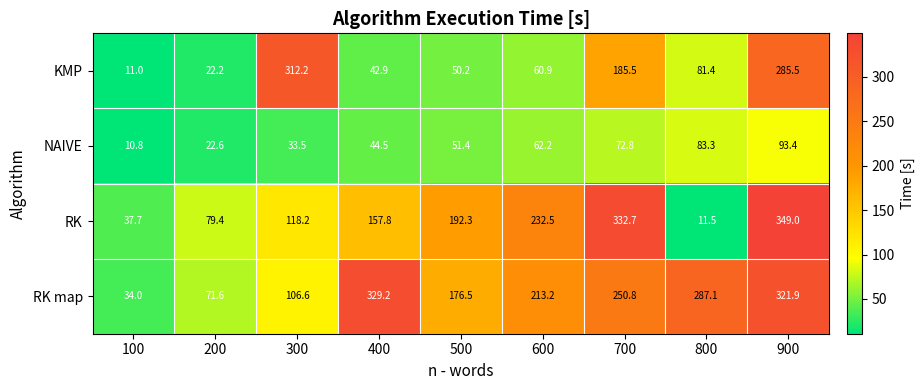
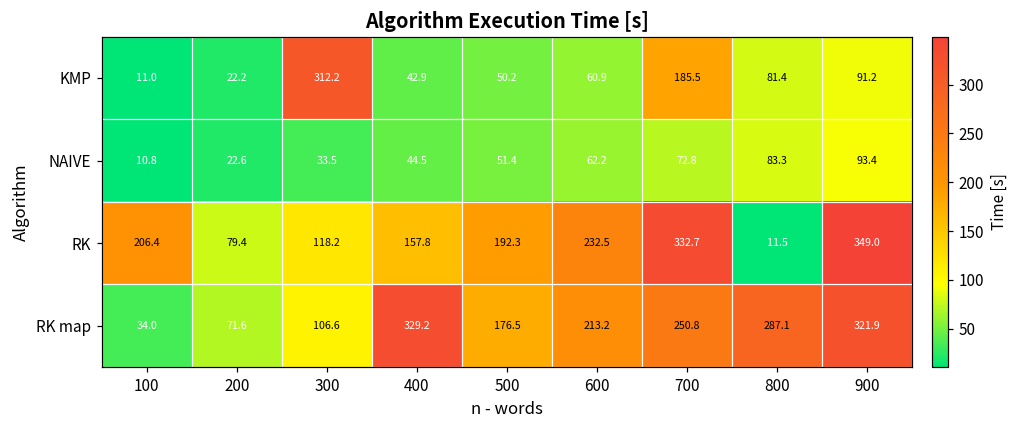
  {
    "KMP": {
      "100": 11.0,
      "200": 22.2,
      "300": 312.2,
      "400": 42.9,
      "500": 50.2,
      "600": 60.9,
      "700": 185.5,
      "800": 81.4,
-     "900": 285.5
+     "900": 91.2
    },
    "NAIVE": {
      "100": 10.8,
      "200": 22.6,
      "300": 33.5,
      "400": 44.5,
      "500": 51.4,
      "600": 62.2,
      "700": 72.8,
      "800": 83.3,
      "900": 93.4
    },
    "RK": {
-     "100": 37.7,
+     "100": 206.4,
      "200": 79.4,
      "300": 118.2,
      "400": 157.8,
      "500": 192.3,
      "600": 232.5,
      "700": 332.7,
      "800": 11.5,
      "900": 349.0
    },
    "RK map": {
      "100": 34.0,
      "200": 71.6,
      "300": 106.6,
      "400": 329.2,
      "500": 176.5,
      "600": 213.2,
      "700": 250.8,
      "800": 287.1,
      "900": 321.9
    }
  }
